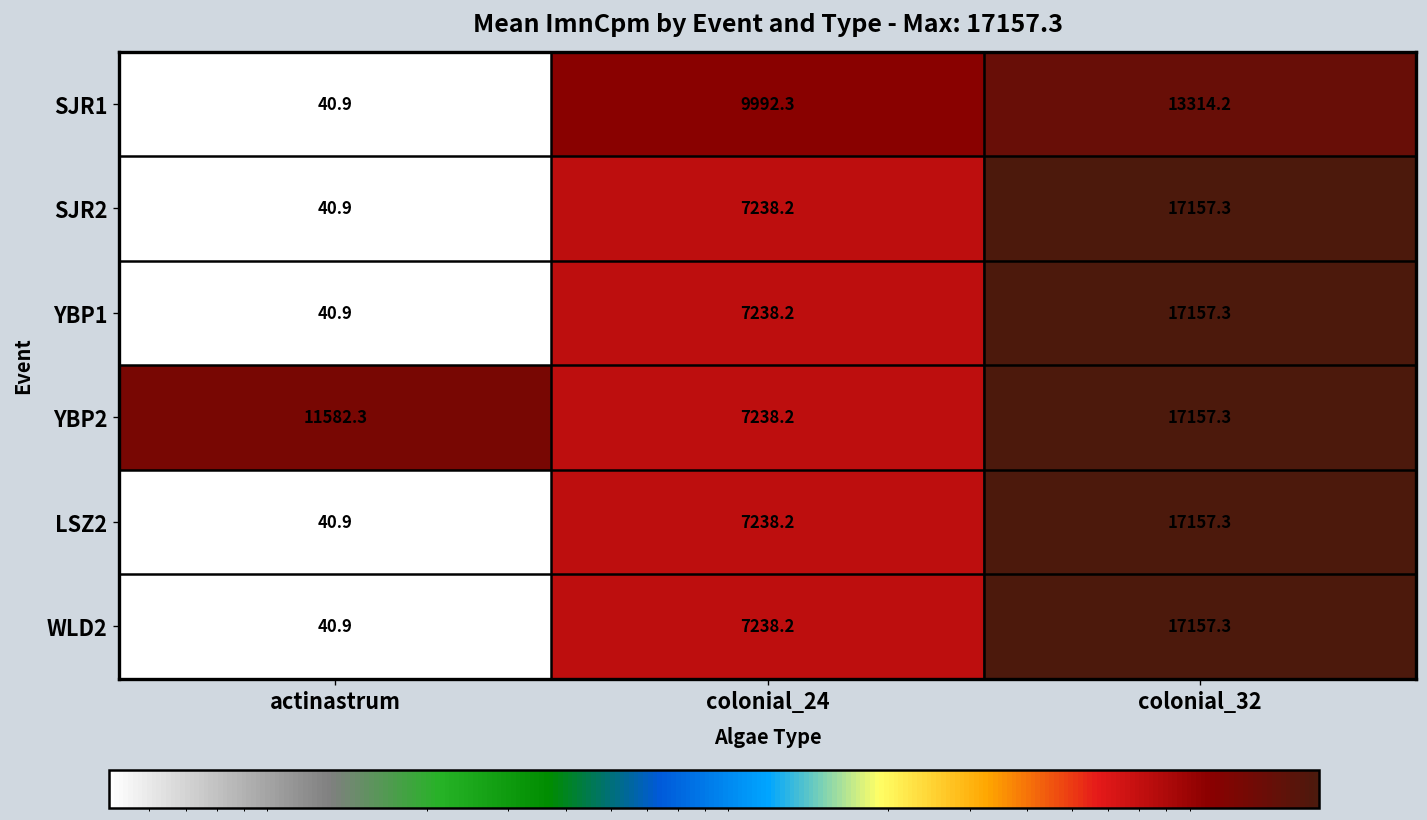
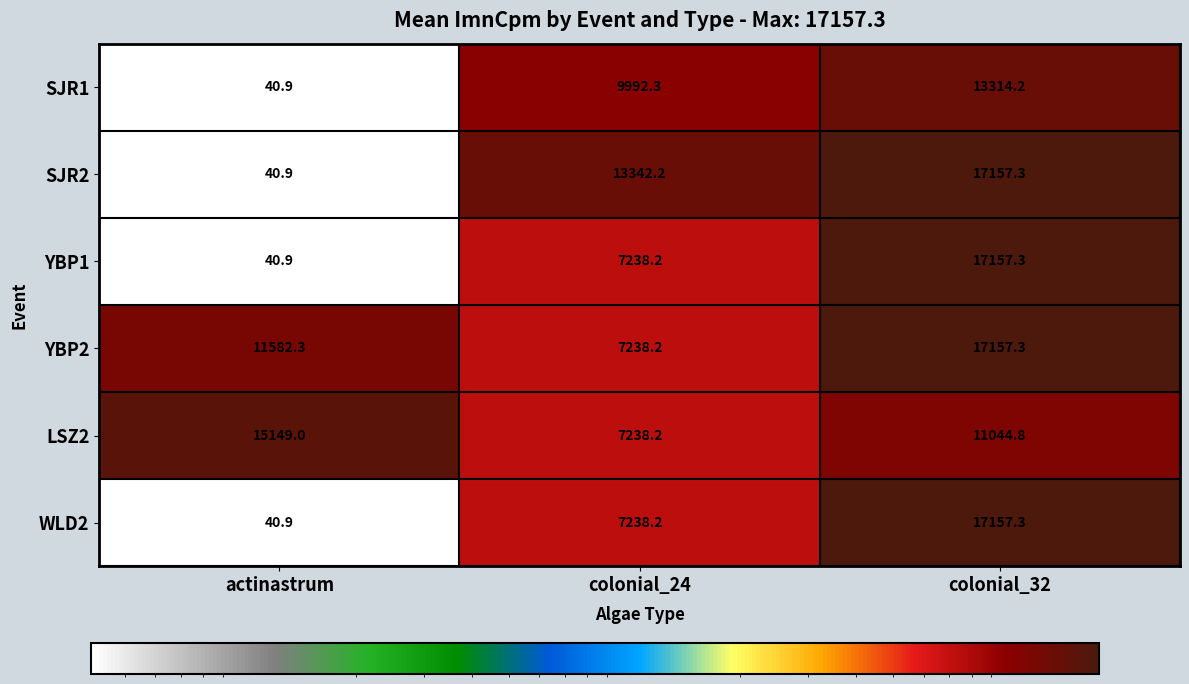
  {
    "SJR1": {
      "actinastrum": 40.9,
      "colonial_24": 9992.3,
      "colonial_32": 13314.2
    },
    "SJR2": {
      "actinastrum": 40.9,
-     "colonial_24": 7238.2,
+     "colonial_24": 13342.2,
      "colonial_32": 17157.3
    },
    "YBP1": {
      "actinastrum": 40.9,
      "colonial_24": 7238.2,
      "colonial_32": 17157.3
    },
    "YBP2": {
      "actinastrum": 11582.3,
      "colonial_24": 7238.2,
      "colonial_32": 17157.3
    },
    "LSZ2": {
-     "actinastrum": 40.9,
+     "actinastrum": 15149.0,
      "colonial_24": 7238.2,
-     "colonial_32": 17157.3
+     "colonial_32": 11044.8
    },
    "WLD2": {
      "actinastrum": 40.9,
      "colonial_24": 7238.2,
      "colonial_32": 17157.3
    }
  }
